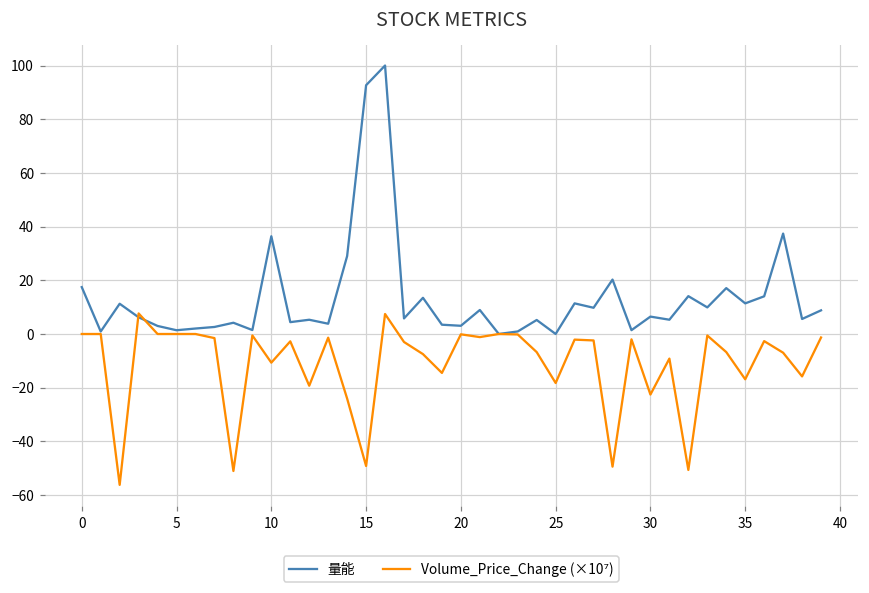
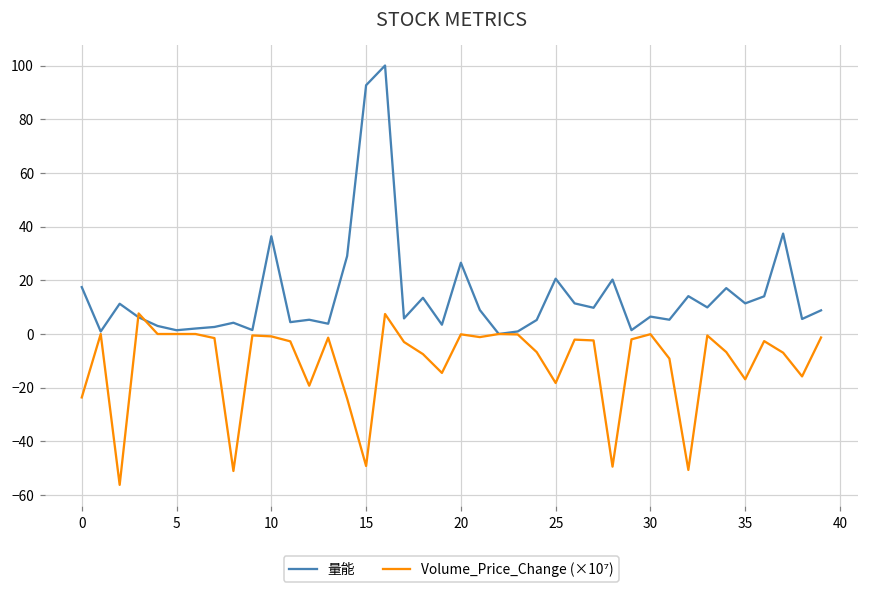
  {
    "量能": {
      "0": 17,
      "5": 1,
      "10": 36,
      "15": 93,
-     "20": 3,
-     "25": 0,
+     "20": 27,
+     "25": 21,
      "30": 6,
      "35": 11
    },
    "Volume_Price_Change (×10⁷)": {
-     "0": 0,
+     "0": -24,
      "5": 0,
-     "10": -11,
+     "10": -1,
      "15": -49,
      "20": 0,
      "25": -18,
-     "30": -23,
+     "30": 0,
      "35": -17
    }
  }
